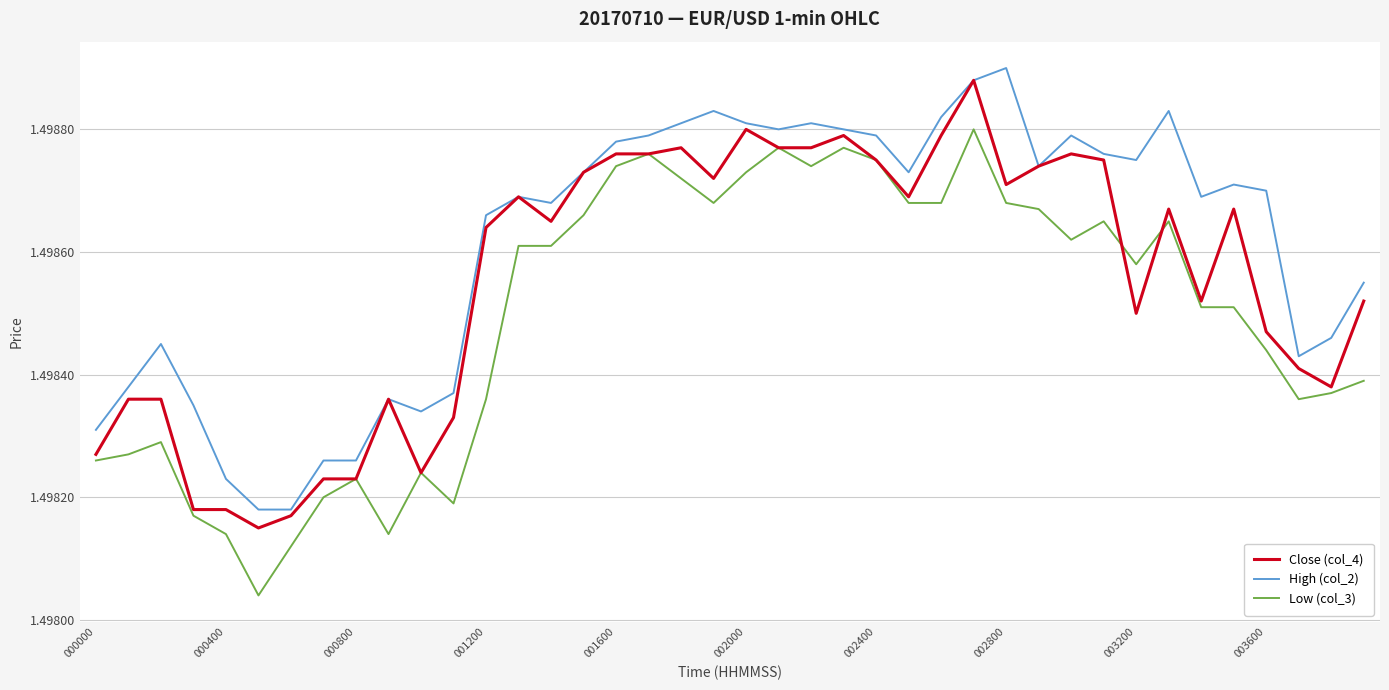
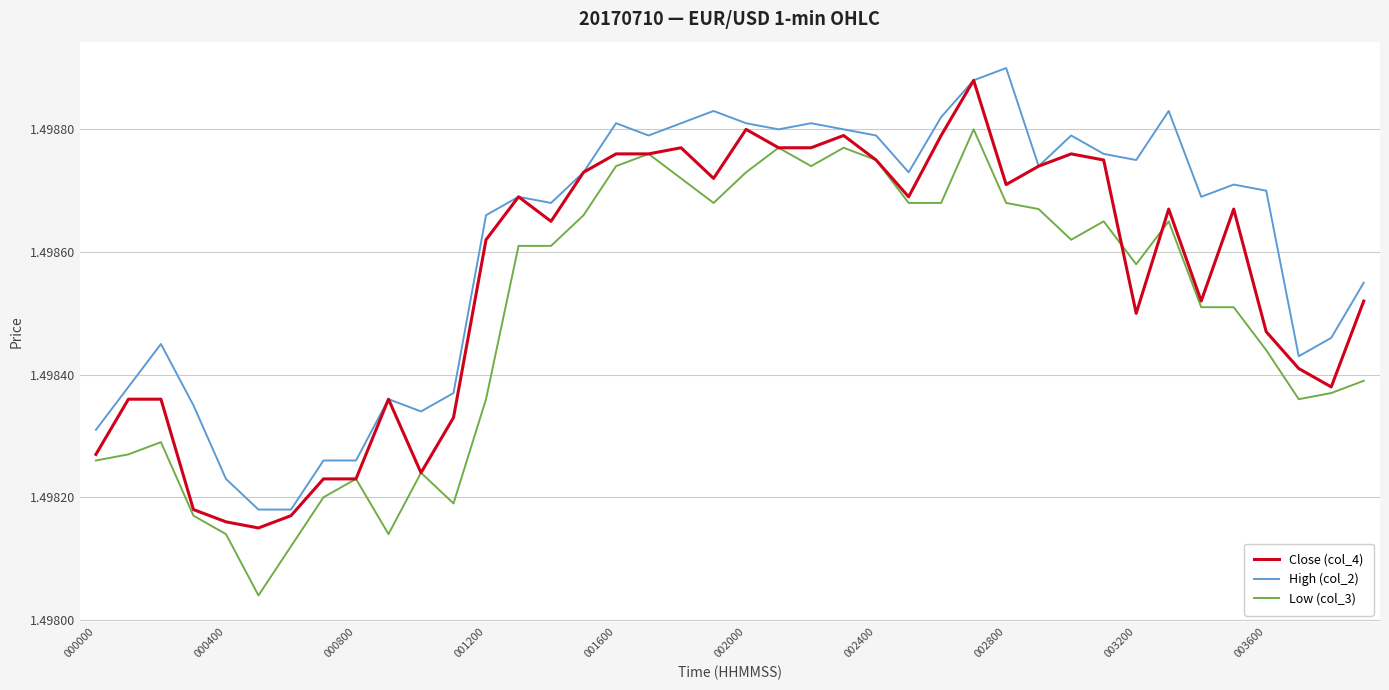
  {
    "Close (col_4)": {
      "000000": 1.49827,
-     "000400": 1.49818,
-     "001200": 1.49864,
+     "000400": 1.49816,
+     "001200": 1.49862,
      "001600": 1.49876,
      "002000": 1.49880,
      "002800": 1.49871,
      "003200": 1.49850,
      "003600": 1.49847
    },
    "High (col_2)": {
      "000000": 1.49831,
      "000400": 1.49823,
      "000800": 1.49826,
      "001200": 1.49866,
-     "001600": 1.49878,
+     "001600": 1.49881,
      "002000": 1.49881,
      "002400": 1.49879,
      "002800": 1.49890,
      "003200": 1.49875,
      "003600": 1.49870
    },
    "Low (col_3)": {
      "000000": 1.49826,
      "000400": 1.49814,
      "001200": 1.49836,
      "001600": 1.49874,
      "002000": 1.49873,
      "002800": 1.49868,
      "003200": 1.49858,
      "003600": 1.49844
    }
  }
